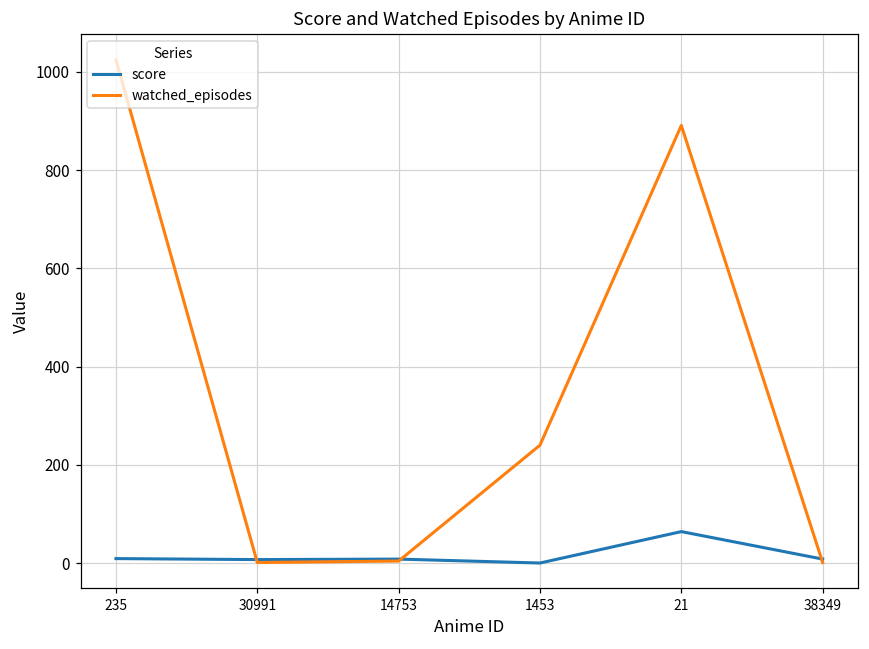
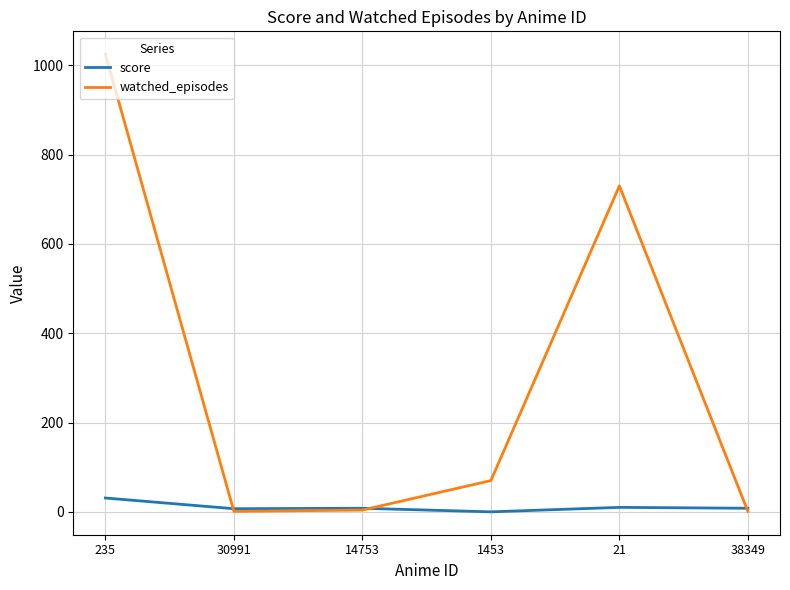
  {
    "score": {
-     "235": 10,
+     "235": 30,
      "30991": 10,
      "1453": 0,
-     "21": 60,
+     "21": 10,
      "38349": 10
    },
    "watched_episodes": {
      "30991": 0,
-     "1453": 240,
-     "21": 890,
+     "1453": 70,
+     "21": 730,
      "38349": 0
    }
  }
